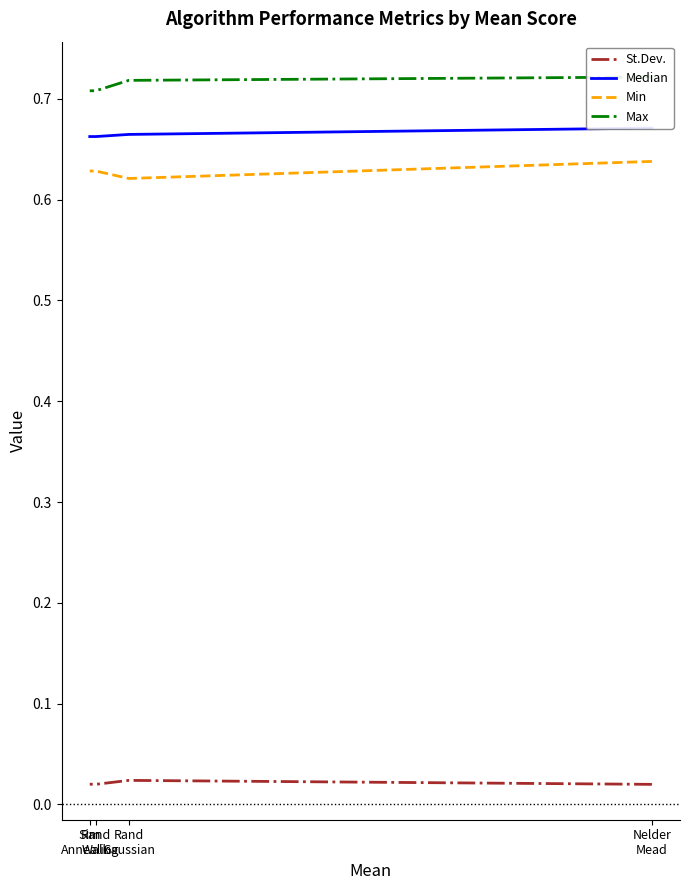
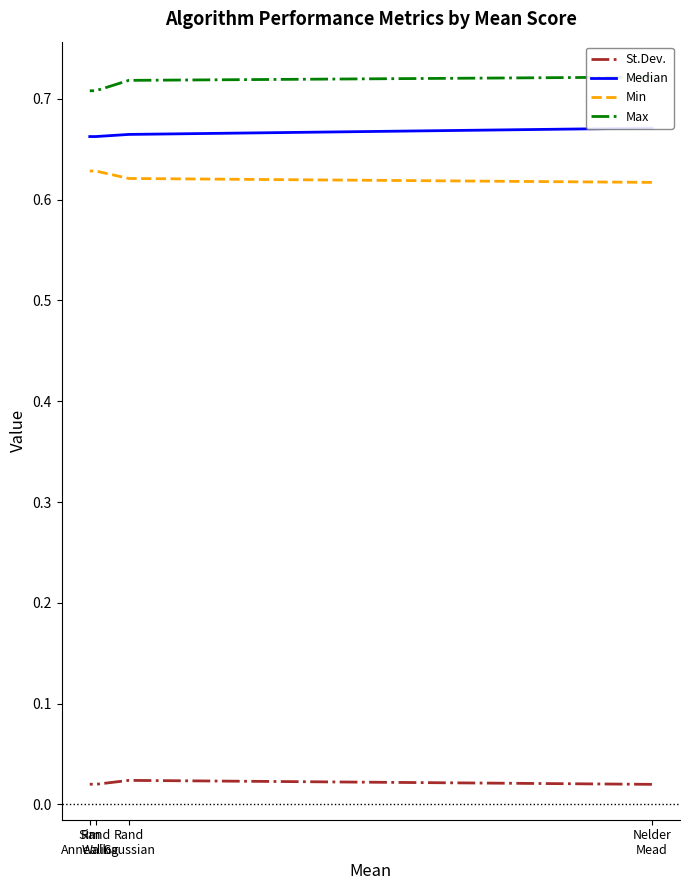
  {
    "St.Dev.": {
      "Nelder Mead": 0.020
    },
    "Min": {
-     "Nelder Mead": 0.638
+     "Nelder Mead": 0.617
    }
  }
